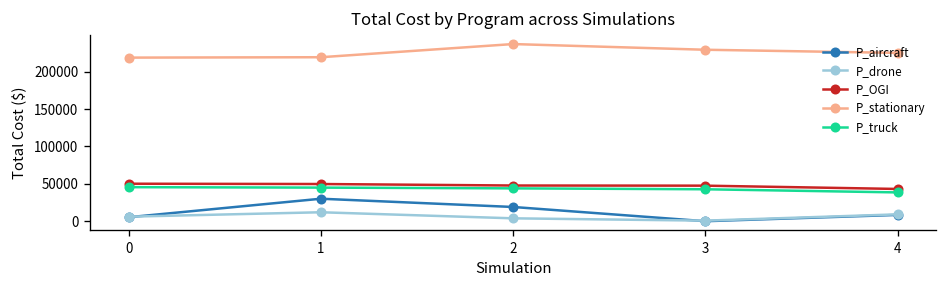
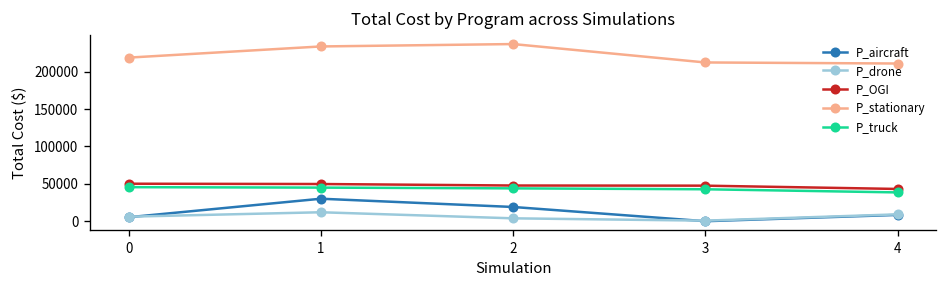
  {
    "P_aircraft": {
      "1": 30000,
      "2": 20000
    },
    "P_drone": {
      "1": 10000,
      "2": 0
    },
    "P_OGI": {
      "0": 50000,
      "1": 50000,
      "3": 50000,
      "4": 40000
    },
    "P_stationary": {
      "0": 220000,
-     "1": 220000,
+     "1": 230000,
      "2": 240000,
-     "3": 230000,
-     "4": 220000
+     "3": 210000,
+     "4": 210000
    },
    "P_truck": {
      "0": 50000,
      "1": 50000,
      "3": 40000,
      "4": 40000
    }
  }
